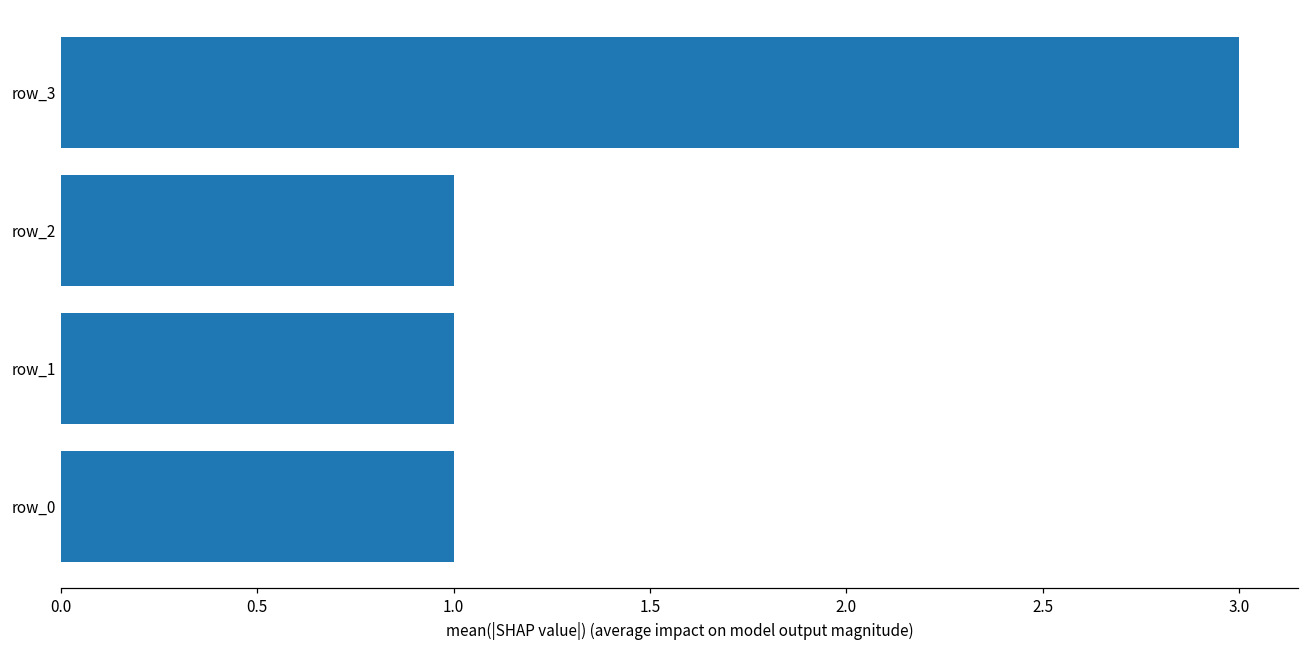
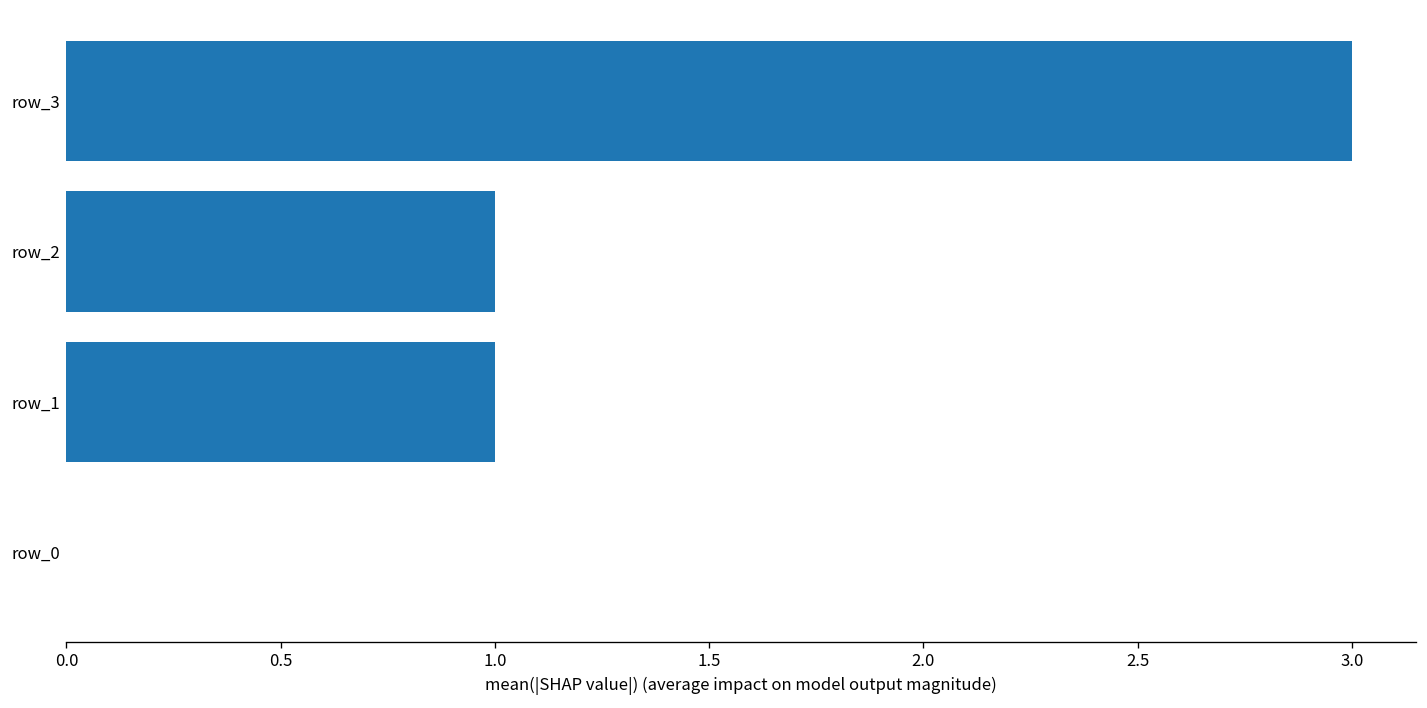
  {
    "row_3": 3,
    "row_2": 1,
    "row_1": 1,
-   "row_0": 1
+   "row_0": 0
  }
